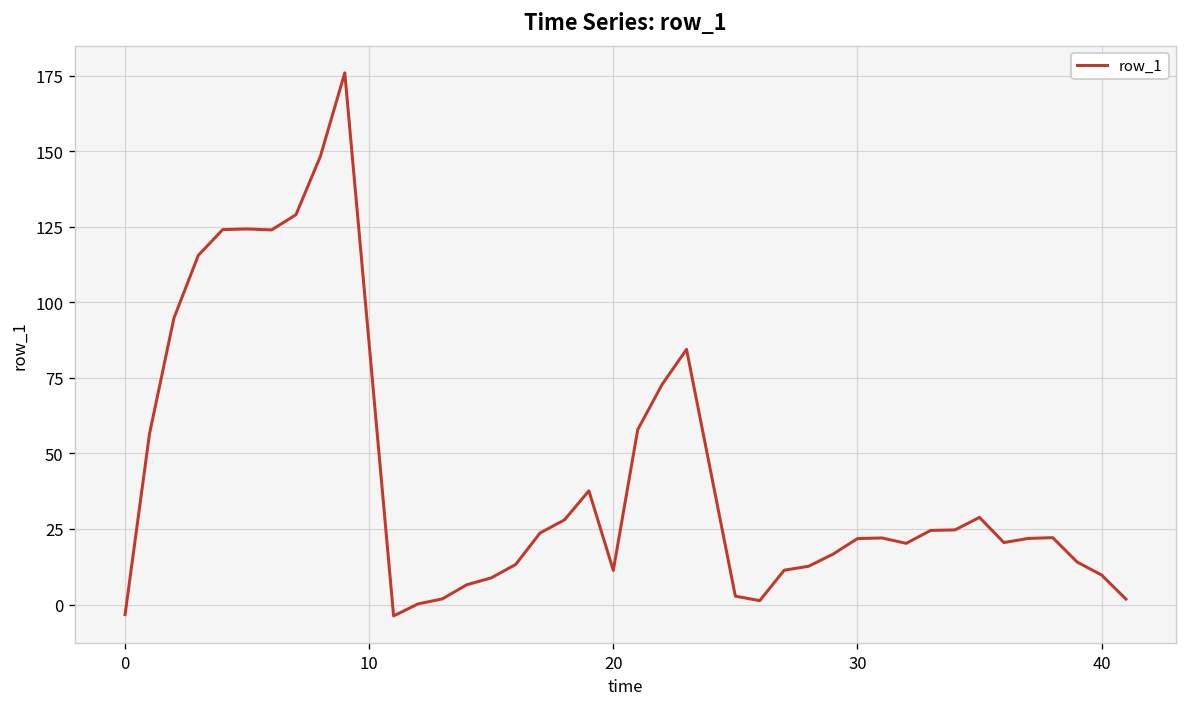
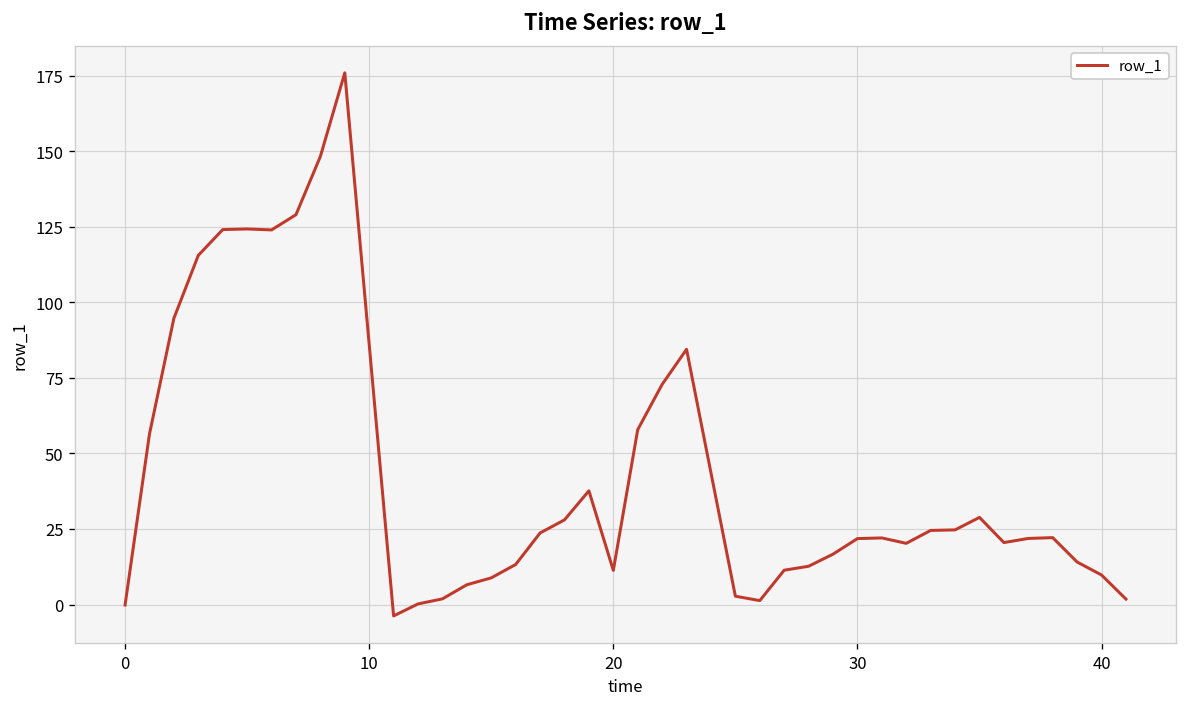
  {
-   "0": -3,
+   "0": 0,
    "20": 11,
    "30": 22,
    "40": 10
  }
